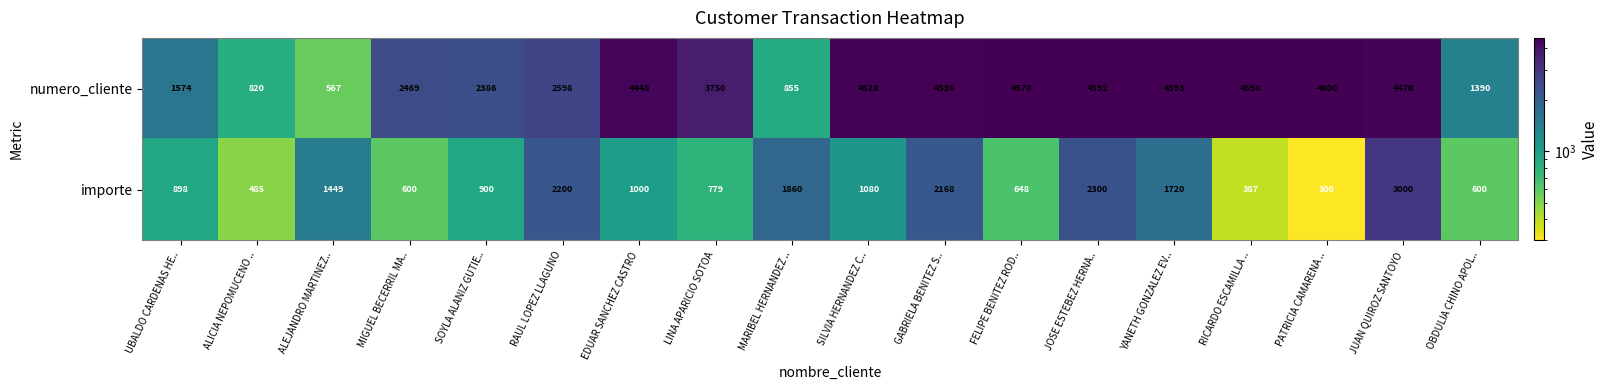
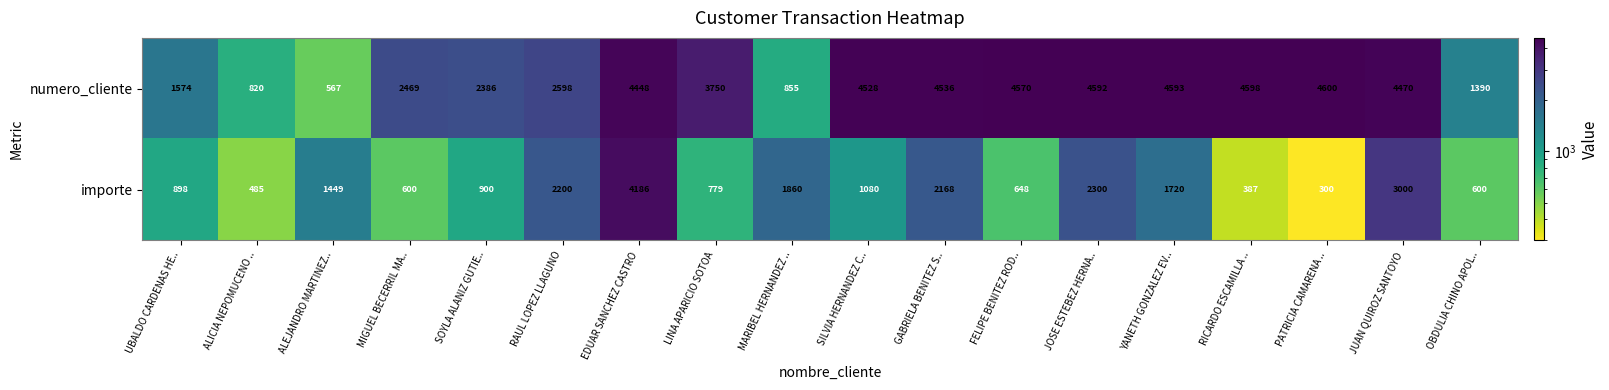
  {
    "numero_cliente": {
      "UBALDO CARDENAS HE..": 1574,
      "ALICIA NEPOMUCENO ..": 820,
      "ALEJANDRO MARTINEZ..": 567,
      "MIGUEL BECERRIL MA..": 2469,
      "SOYLA ALANIZ GUTIE..": 2386,
      "RAUL LOPEZ LLAGUNO": 2598,
      "EDUAR SANCHEZ CASTRO": 4448,
      "LINA APARICIO SOTOA": 3750,
      "MARIBEL HERNANDEZ ..": 855,
      "SILVIA HERNANDEZ C..": 4528,
      "GABRIELA BENITEZ S..": 4536,
      "FELIPE BENITEZ ROD..": 4570,
      "JOSE ESTEBEZ HERNA..": 4592,
      "YANETH GONZALEZ EV..": 4593,
      "RICARDO ESCAMILLA ..": 4598,
      "PATRICIA CAMARENA ..": 4600,
      "JUAN QUIROZ SANTOYO": 4470,
      "OBDULIA CHINO APOL..": 1390
    },
    "importe": {
      "UBALDO CARDENAS HE..": 898,
      "ALICIA NEPOMUCENO ..": 485,
      "ALEJANDRO MARTINEZ..": 1449,
      "MIGUEL BECERRIL MA..": 600,
      "SOYLA ALANIZ GUTIE..": 900,
      "RAUL LOPEZ LLAGUNO": 2200,
-     "EDUAR SANCHEZ CASTRO": 1000,
+     "EDUAR SANCHEZ CASTRO": 4186,
      "LINA APARICIO SOTOA": 779,
      "MARIBEL HERNANDEZ ..": 1860,
      "SILVIA HERNANDEZ C..": 1080,
      "GABRIELA BENITEZ S..": 2168,
      "FELIPE BENITEZ ROD..": 648,
      "JOSE ESTEBEZ HERNA..": 2300,
      "YANETH GONZALEZ EV..": 1720,
      "RICARDO ESCAMILLA ..": 387,
      "PATRICIA CAMARENA ..": 300,
      "JUAN QUIROZ SANTOYO": 3000,
      "OBDULIA CHINO APOL..": 600
    }
  }
